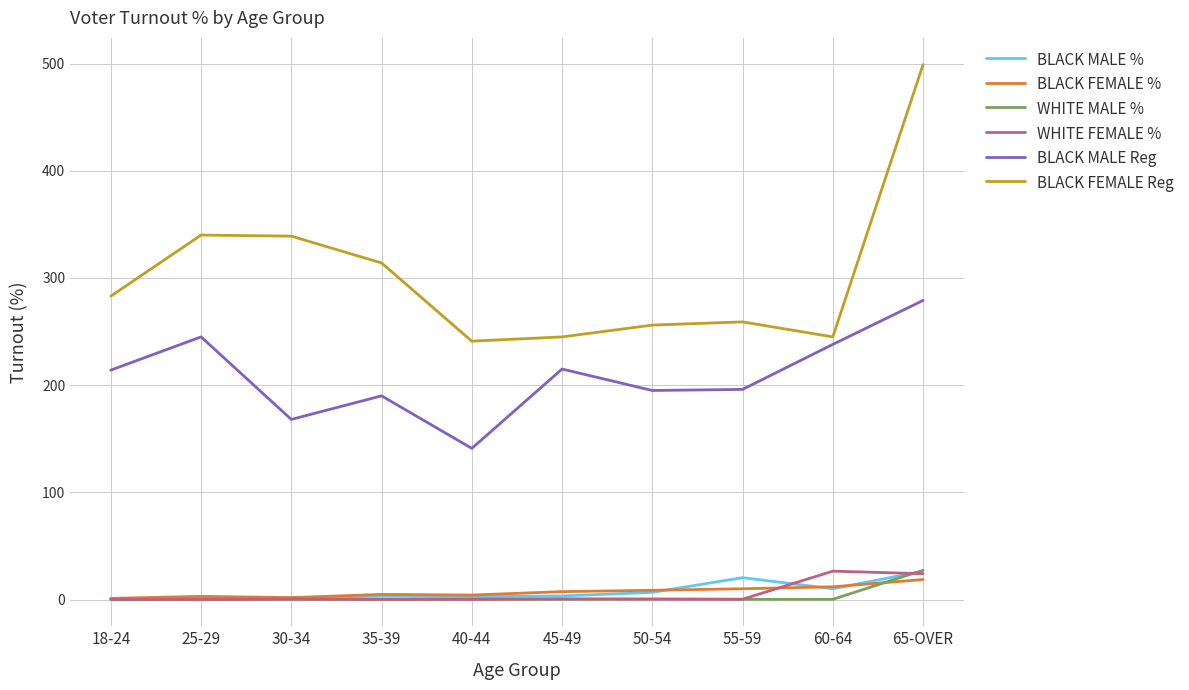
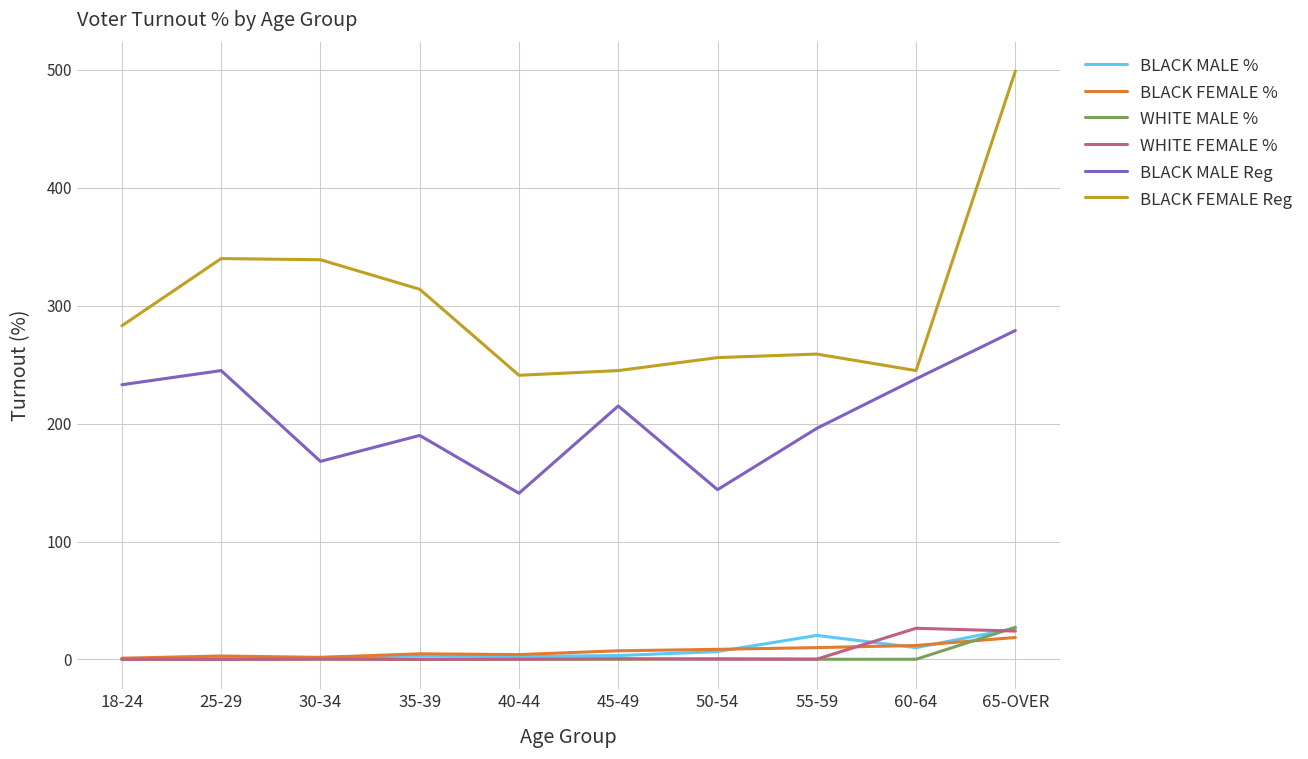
  {
    "BLACK MALE %": {
      "45-49": 3,
      "55-59": 20
    },
    "WHITE MALE %": {
      "60-64": 0
    },
    "WHITE FEMALE %": {
      "60-64": 26
    },
    "BLACK MALE Reg": {
-     "18-24": 214,
+     "18-24": 233,
      "25-29": 245,
      "30-34": 168,
      "35-39": 190,
      "40-44": 141,
      "45-49": 215,
-     "50-54": 195,
+     "50-54": 144,
      "55-59": 196,
      "60-64": 238,
      "65-OVER": 279
    }
  }
